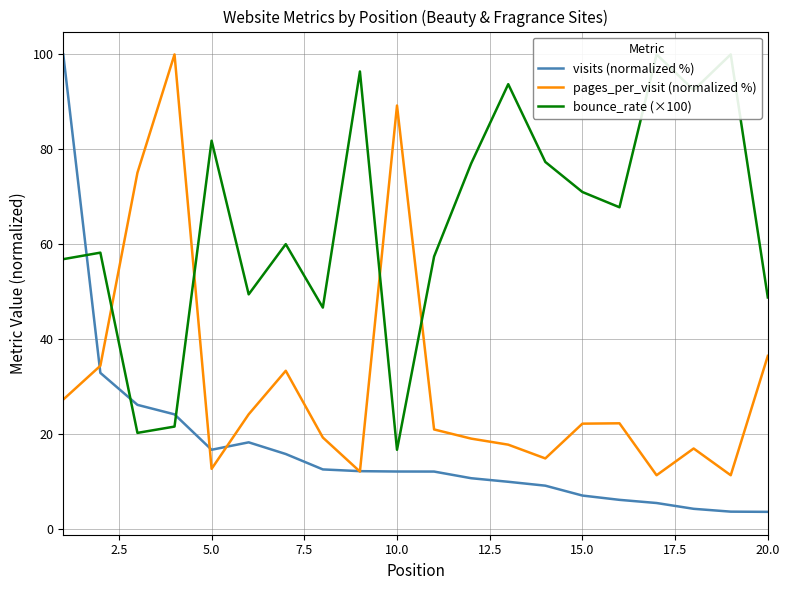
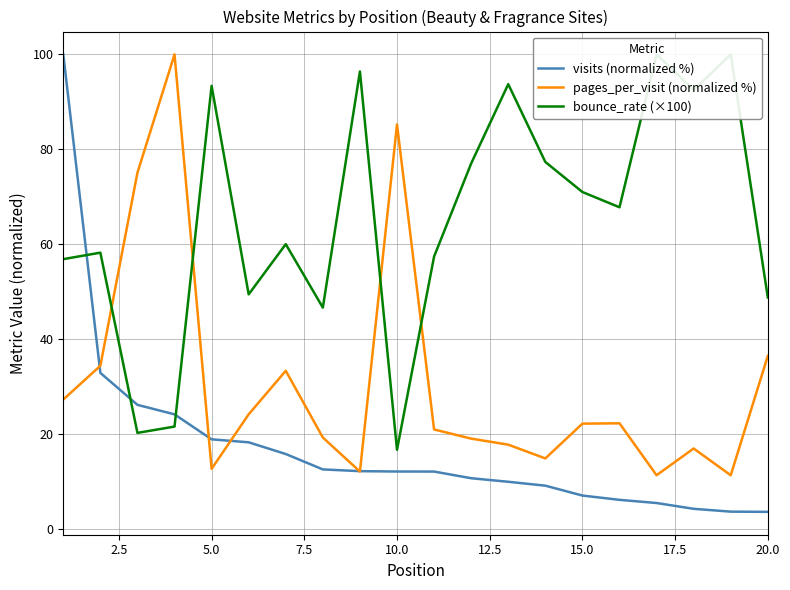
  {
    "visits (normalized %)": {
-     "5.0": 17,
+     "5.0": 19,
      "10.0": 12,
      "15.0": 7,
      "20.0": 4
    },
    "pages_per_visit (normalized %)": {
      "5.0": 13,
-     "10.0": 89,
+     "10.0": 85,
      "15.0": 22,
      "20.0": 36
    },
    "bounce_rate (×100)": {
-     "5.0": 82,
+     "5.0": 93,
      "10.0": 17,
      "15.0": 71,
      "20.0": 49
    }
  }
